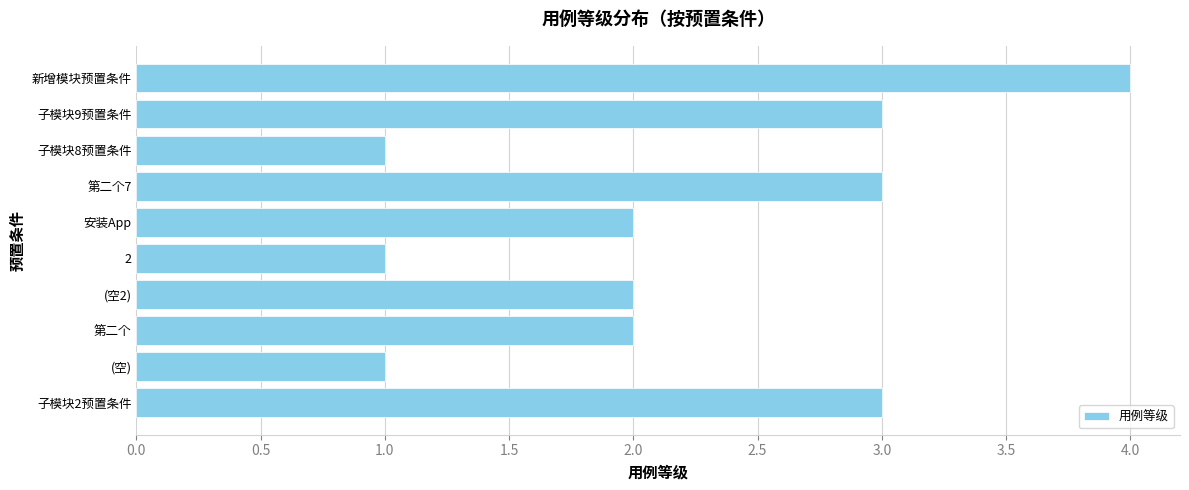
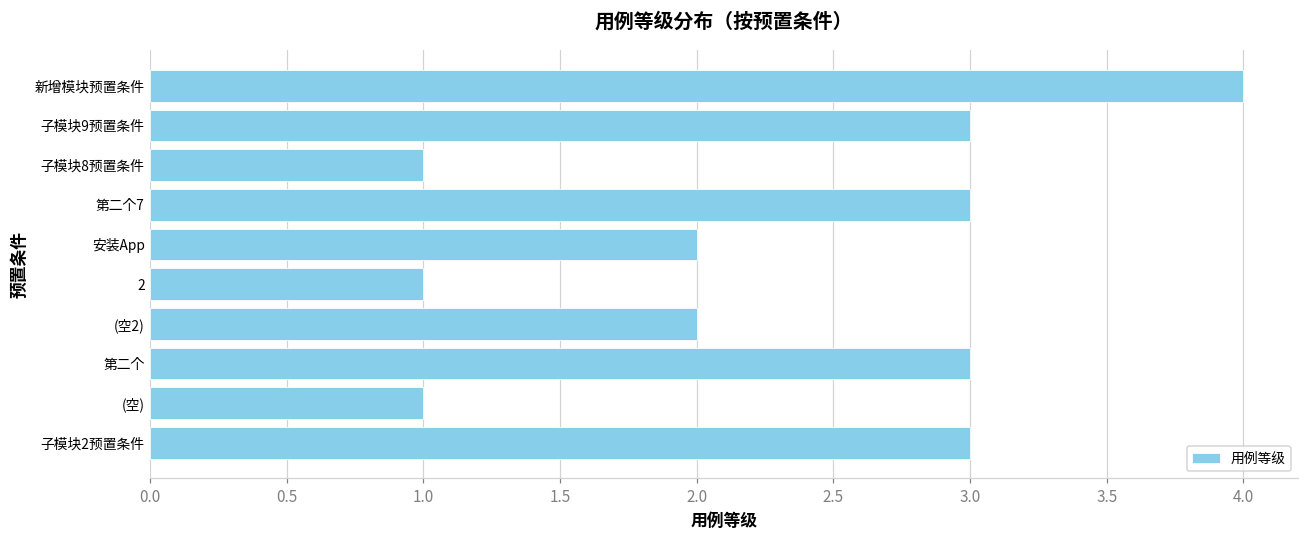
  {
    "新增模块预置条件": 4,
    "子模块9预置条件": 3,
    "子模块8预置条件": 1,
    "第二个7": 3,
    "安装App": 2,
    "2": 1,
    "(空2)": 2,
-   "第二个": 2,
+   "第二个": 3,
    "(空)": 1,
    "子模块2预置条件": 3
  }
